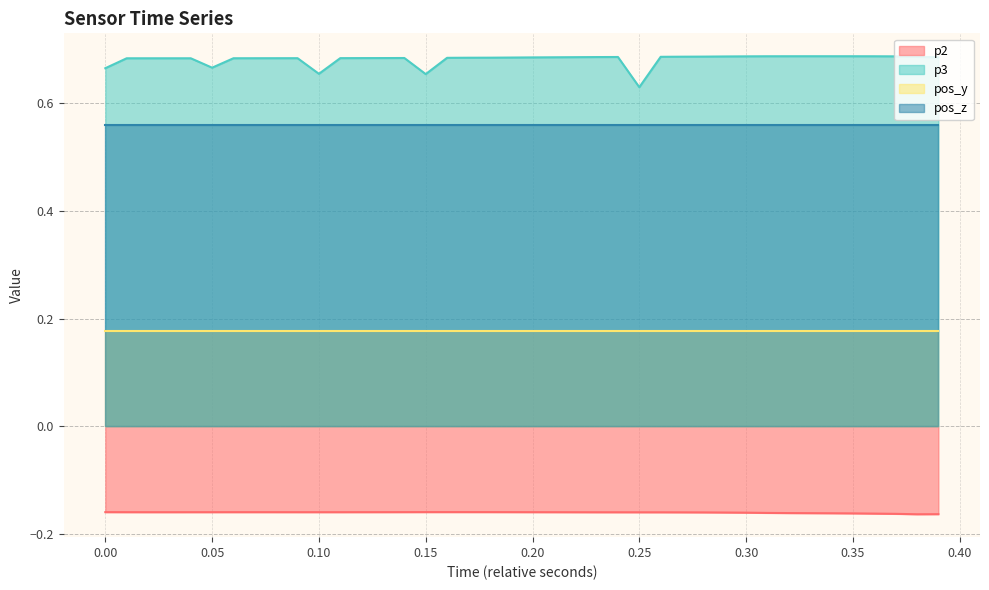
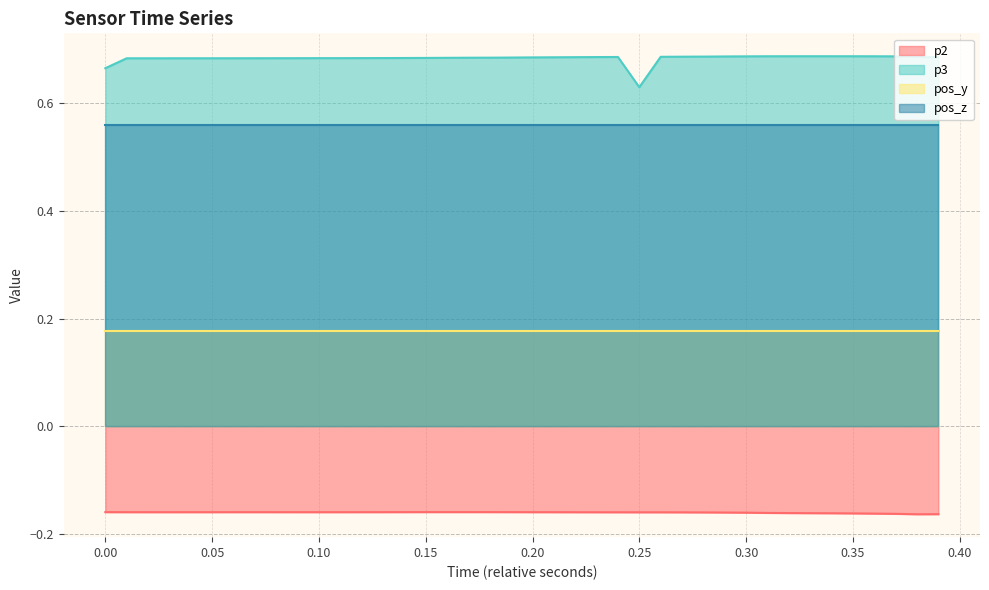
  {
    "p3": {
      "0.00": 0.67,
-     "0.05": 0.67,
-     "0.10": 0.65,
-     "0.15": 0.65,
+     "0.05": 0.68,
+     "0.10": 0.68,
+     "0.15": 0.68,
      "0.20": 0.69,
      "0.25": 0.63,
      "0.30": 0.69,
      "0.35": 0.69
    },
    "pos_y": {
      "0.00": 0.18,
      "0.05": 0.18,
      "0.10": 0.18,
      "0.15": 0.18,
      "0.20": 0.18,
      "0.25": 0.18,
      "0.30": 0.18,
      "0.35": 0.18
    },
    "pos_z": {
      "0.00": 0.56,
      "0.05": 0.56,
      "0.10": 0.56,
      "0.15": 0.56,
      "0.20": 0.56,
      "0.25": 0.56,
      "0.30": 0.56,
      "0.35": 0.56
    }
  }
